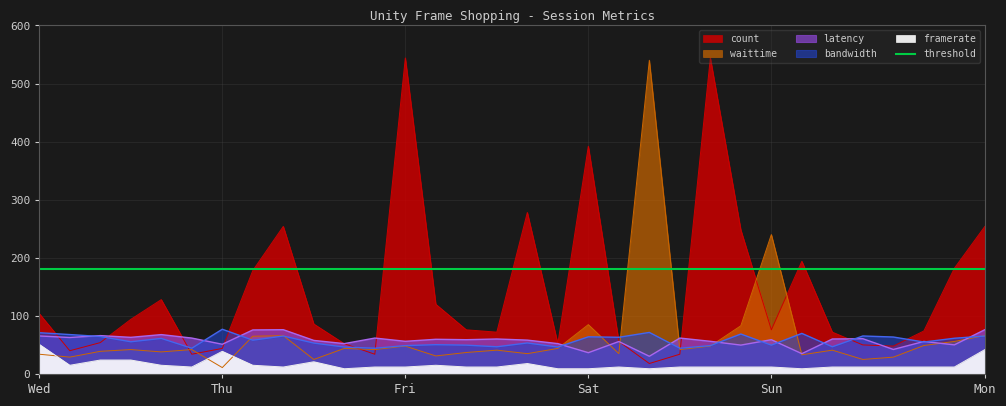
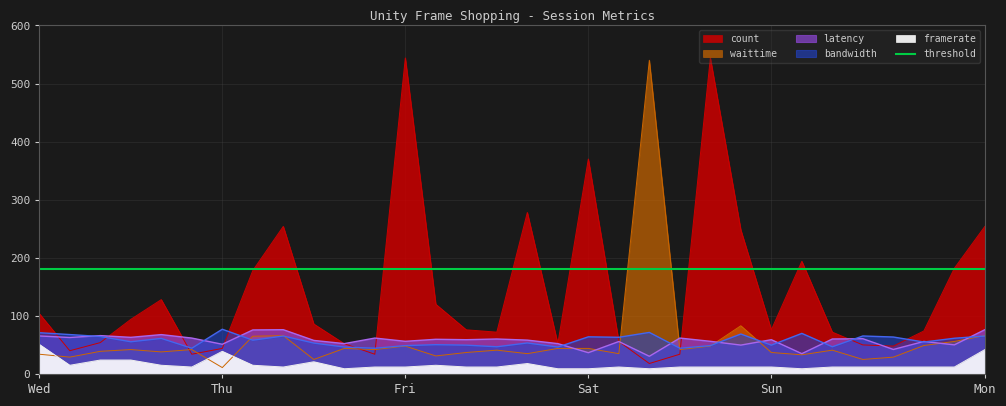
  {
    "count": {
      "Wed": 100,
      "Thu": 40,
      "Fri": 540,
-     "Sat": 390,
+     "Sat": 370,
      "Sun": 80,
      "Mon": 250
    },
    "waittime": {
      "Wed": 30,
      "Thu": 10,
-     "Sat": 90,
-     "Sun": 240
+     "Sat": 40,
+     "Sun": 40
    },
    "latency": {
      "Wed": 70,
      "Thu": 50,
      "Fri": 60,
      "Sat": 40,
      "Sun": 60,
      "Mon": 80
    },
    "bandwidth": {
      "Wed": 70,
      "Thu": 80,
      "Sat": 60,
      "Sun": 50
    },
    "framerate": {
      "Wed": 50,
      "Thu": 40,
      "Fri": 10,
      "Sat": 10,
      "Sun": 10,
      "Mon": 40
    }
  }
